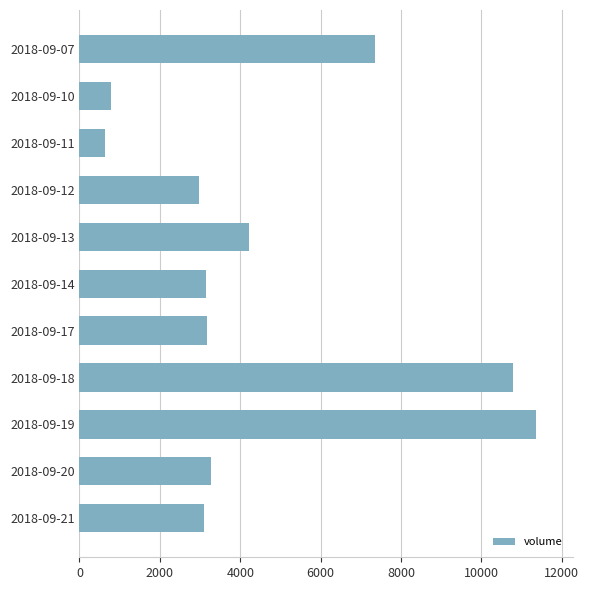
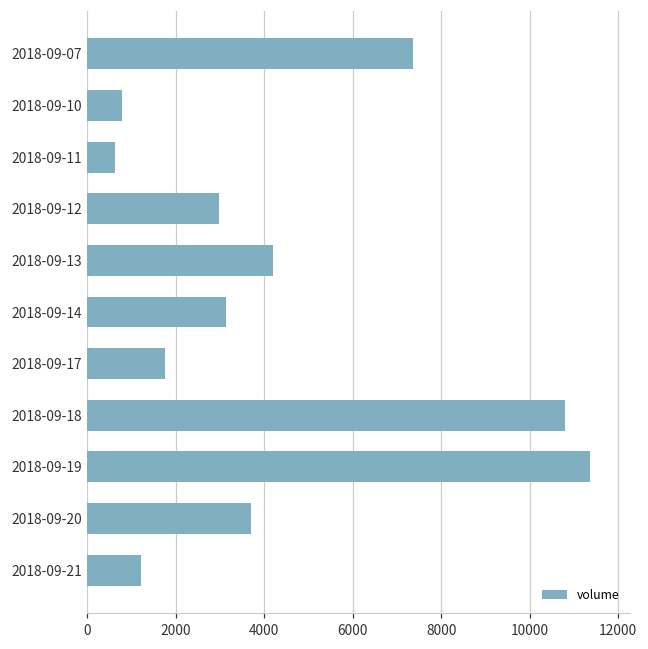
  {
    "2018-09-07": 7400,
    "2018-09-10": 800,
    "2018-09-11": 600,
    "2018-09-12": 3000,
    "2018-09-13": 4200,
    "2018-09-14": 3100,
-   "2018-09-17": 3200,
+   "2018-09-17": 1700,
    "2018-09-18": 10800,
    "2018-09-19": 11400,
-   "2018-09-20": 3300,
-   "2018-09-21": 3100
+   "2018-09-20": 3700,
+   "2018-09-21": 1200
  }
